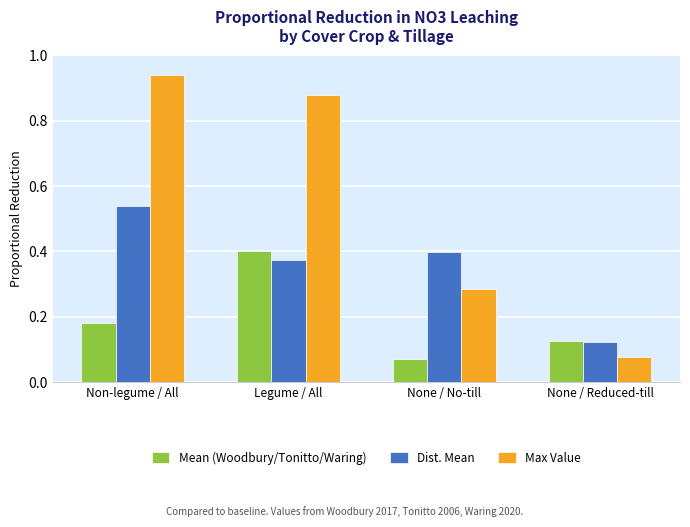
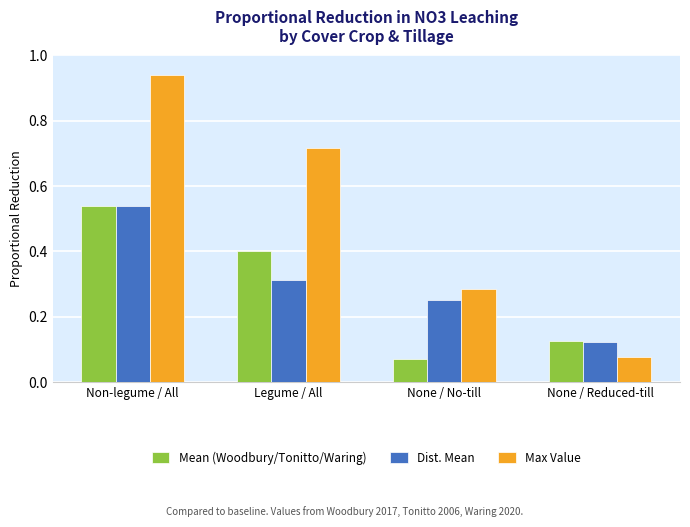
  {
    "Mean (Woodbury/Tonitto/Waring)": {
-     "Non-legume / All": 0.18,
+     "Non-legume / All": 0.54,
      "Legume / All": 0.40,
      "None / No-till": 0.07,
      "None / Reduced-till": 0.13
    },
    "Dist. Mean": {
      "Non-legume / All": 0.54,
-     "Legume / All": 0.37,
-     "None / No-till": 0.40,
+     "Legume / All": 0.31,
+     "None / No-till": 0.25,
      "None / Reduced-till": 0.12
    },
    "Max Value": {
      "Non-legume / All": 0.94,
-     "Legume / All": 0.88,
+     "Legume / All": 0.72,
      "None / No-till": 0.29,
      "None / Reduced-till": 0.08
    }
  }
